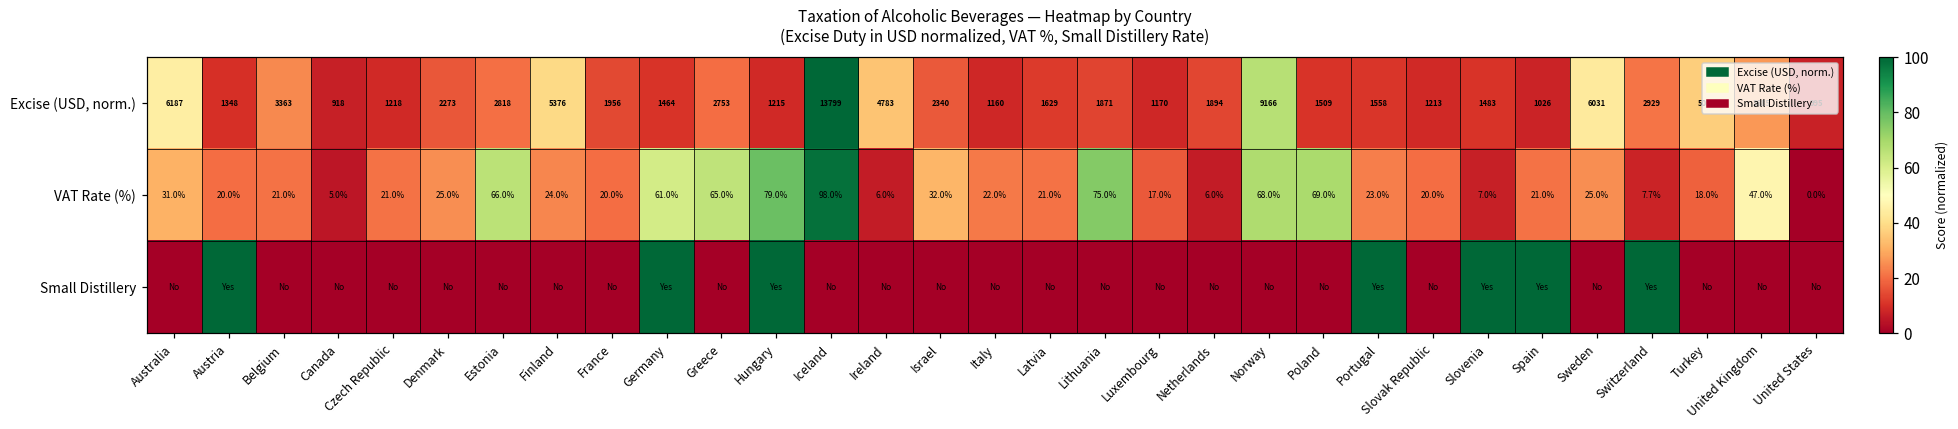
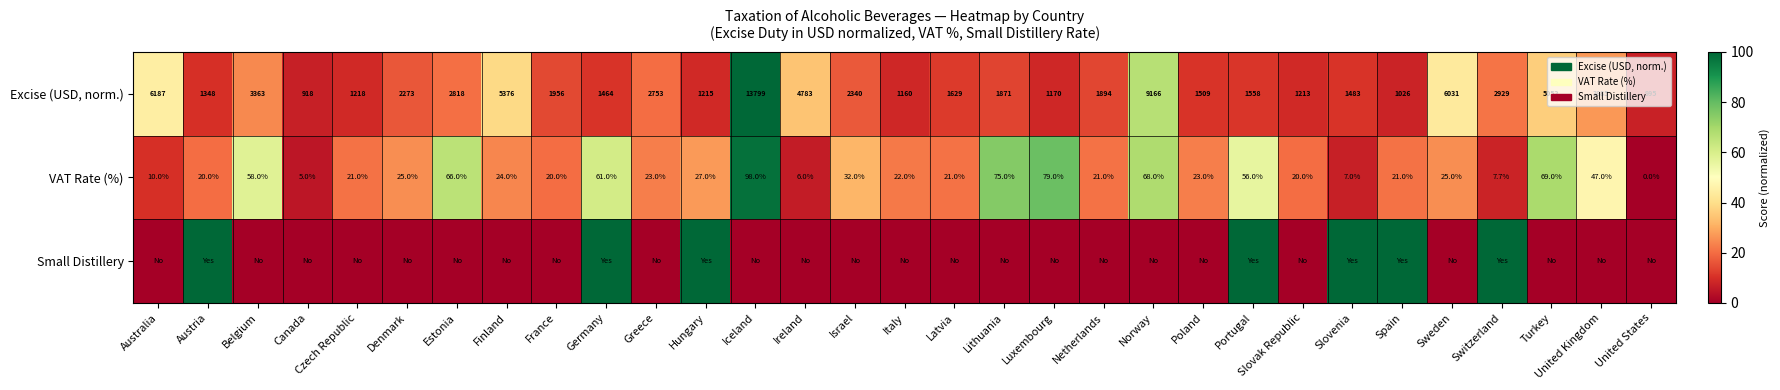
  {
    "Excise (USD, norm.)": {
      "Australia": "6187",
      "Austria": "1348",
      "Belgium": "3363",
      "Canada": "918",
      "Czech Republic": "1218",
      "Denmark": "2273",
      "Estonia": "2818",
      "Finland": "5376",
      "France": "1956",
      "Germany": "1464",
      "Greece": "2753",
      "Hungary": "1215",
      "Iceland": "13799",
      "Ireland": "4783",
      "Israel": "2340",
      "Italy": "1160",
      "Latvia": "1629",
      "Lithuania": "1871",
      "Luxembourg": "1170",
      "Netherlands": "1894",
      "Norway": "9166",
      "Poland": "1509",
      "Portugal": "1558",
      "Slovak Republic": "1213",
      "Slovenia": "1483",
      "Spain": "1026",
      "Sweden": "6031",
      "Switzerland": "2929"
    },
    "VAT Rate (%)": {
-     "Australia": "31.0%",
+     "Australia": "10.0%",
      "Austria": "20.0%",
-     "Belgium": "21.0%",
+     "Belgium": "58.0%",
      "Canada": "5.0%",
      "Czech Republic": "21.0%",
      "Denmark": "25.0%",
      "Estonia": "66.0%",
      "Finland": "24.0%",
      "France": "20.0%",
      "Germany": "61.0%",
-     "Greece": "65.0%",
-     "Hungary": "79.0%",
+     "Greece": "23.0%",
+     "Hungary": "27.0%",
      "Iceland": "98.0%",
      "Ireland": "6.0%",
      "Israel": "32.0%",
      "Italy": "22.0%",
      "Latvia": "21.0%",
      "Lithuania": "75.0%",
-     "Luxembourg": "17.0%",
-     "Netherlands": "6.0%",
+     "Luxembourg": "79.0%",
+     "Netherlands": "21.0%",
      "Norway": "68.0%",
-     "Poland": "69.0%",
-     "Portugal": "23.0%",
+     "Poland": "23.0%",
+     "Portugal": "56.0%",
      "Slovak Republic": "20.0%",
      "Slovenia": "7.0%",
      "Spain": "21.0%",
      "Sweden": "25.0%",
      "Switzerland": "7.7%",
-     "Turkey": "18.0%",
+     "Turkey": "69.0%",
      "United Kingdom": "47.0%",
      "United States": "0.0%"
    }
  }
